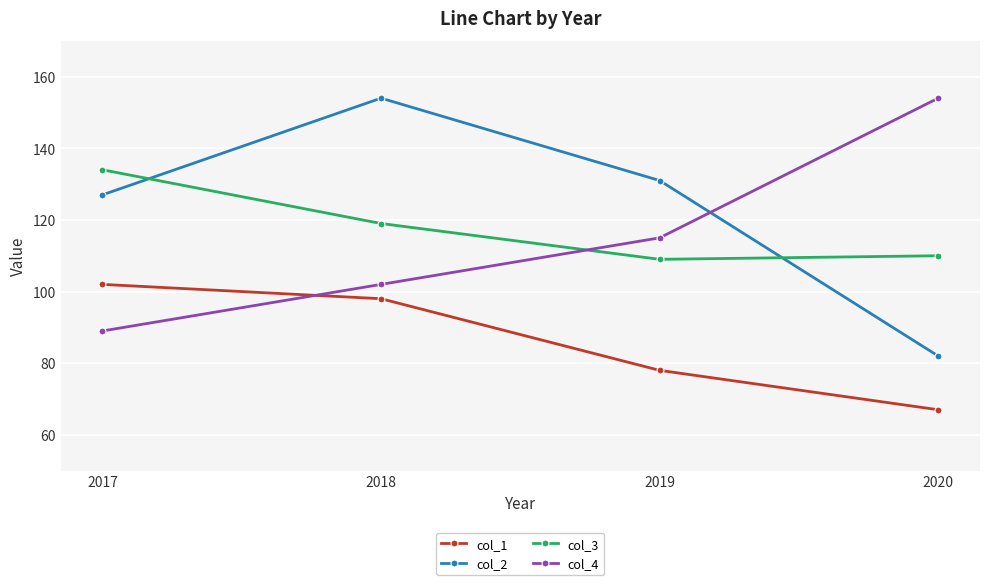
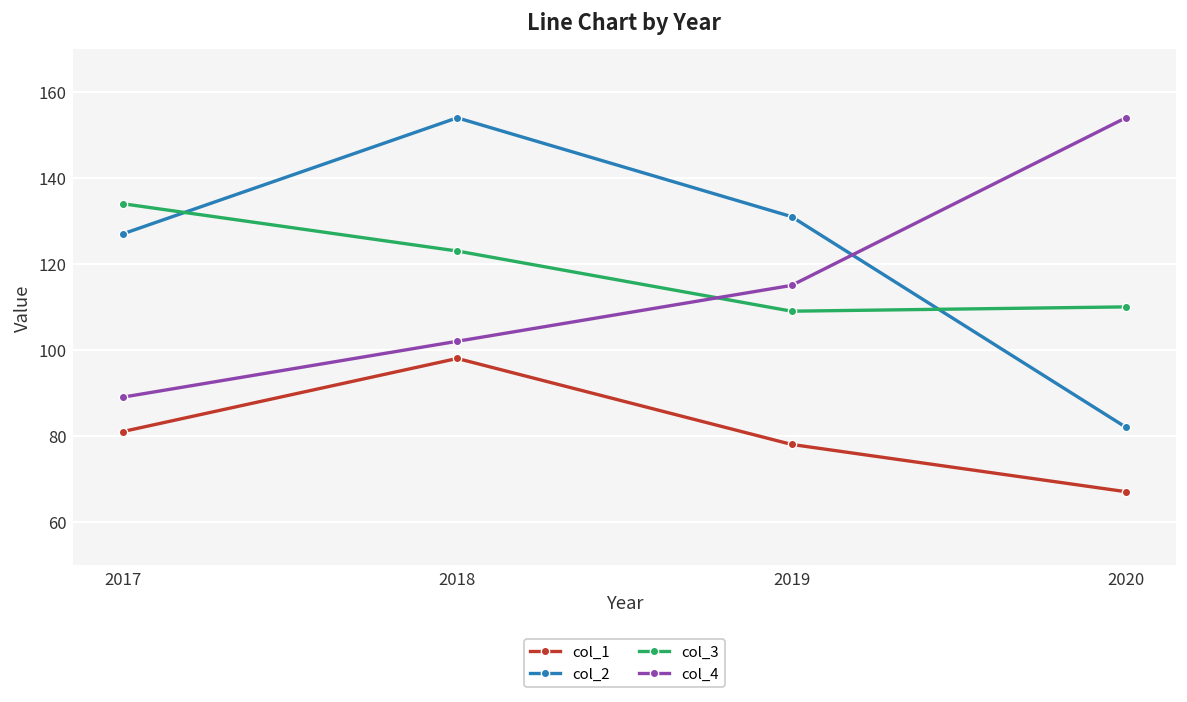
  {
    "col_1": {
-     "2017": 102,
+     "2017": 81,
      "2018": 98,
      "2019": 78,
      "2020": 67
    },
    "col_2": {
      "2017": 127,
      "2018": 154,
      "2019": 131,
      "2020": 82
    },
    "col_3": {
      "2017": 134,
-     "2018": 119,
+     "2018": 123,
      "2019": 109,
      "2020": 110
    },
    "col_4": {
      "2017": 89,
      "2018": 102,
      "2019": 115,
      "2020": 154
    }
  }
